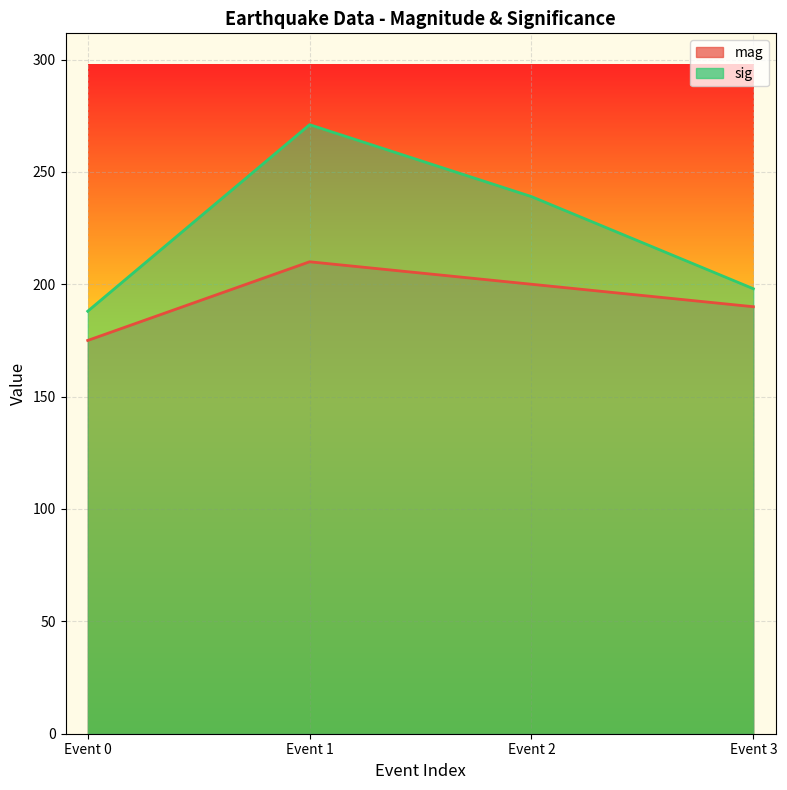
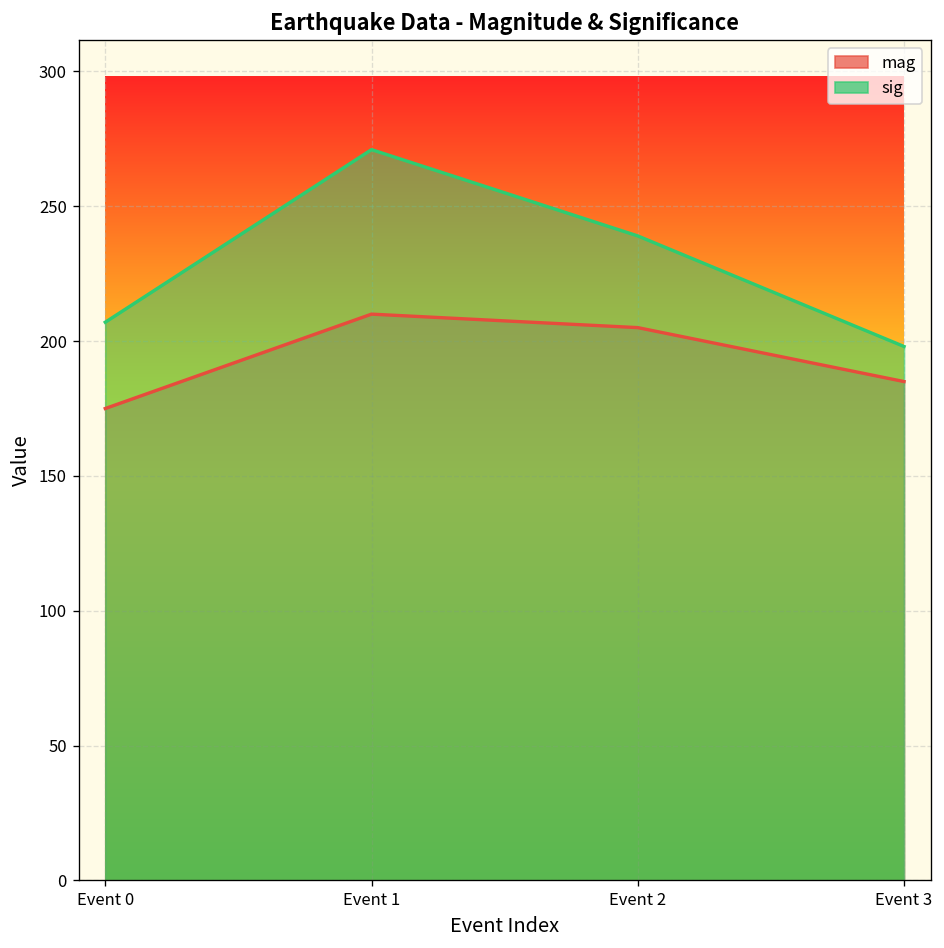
  {
    "mag": {
      "Event 0": 175,
      "Event 1": 210,
-     "Event 2": 200,
-     "Event 3": 190
+     "Event 2": 205,
+     "Event 3": 185
    },
    "sig": {
-     "Event 0": 188,
+     "Event 0": 207,
      "Event 1": 271,
      "Event 2": 239,
      "Event 3": 198
    }
  }
